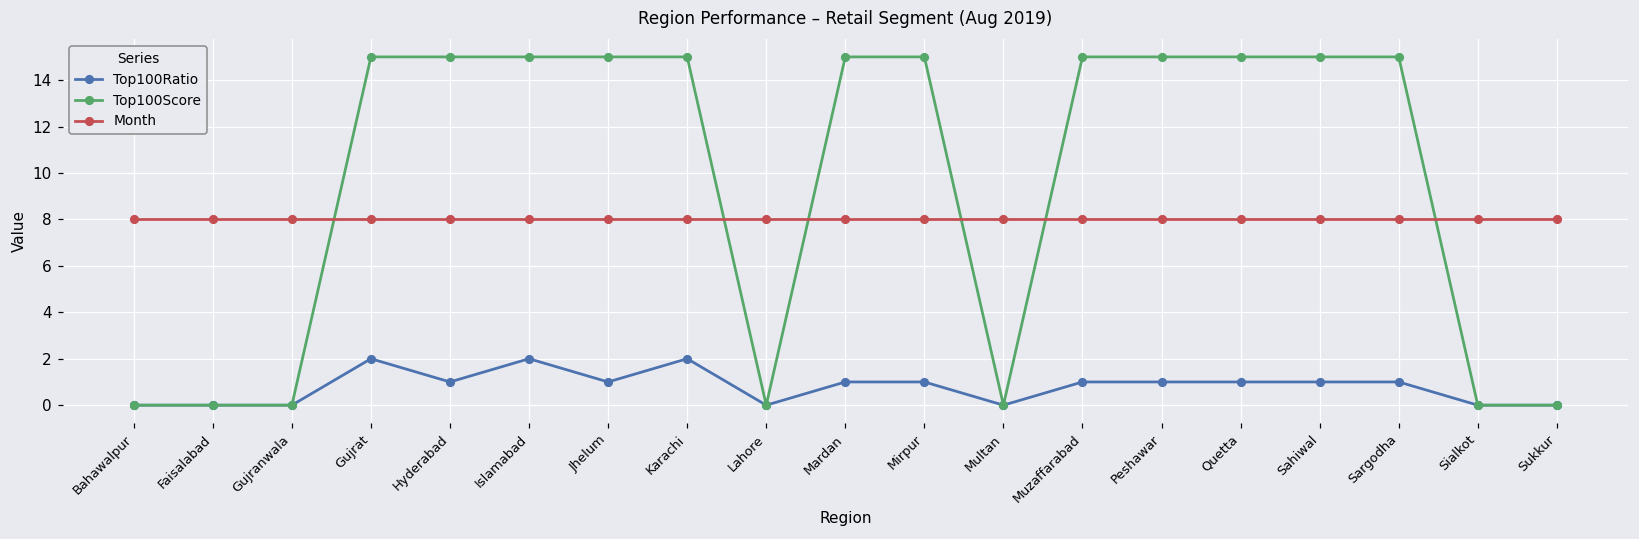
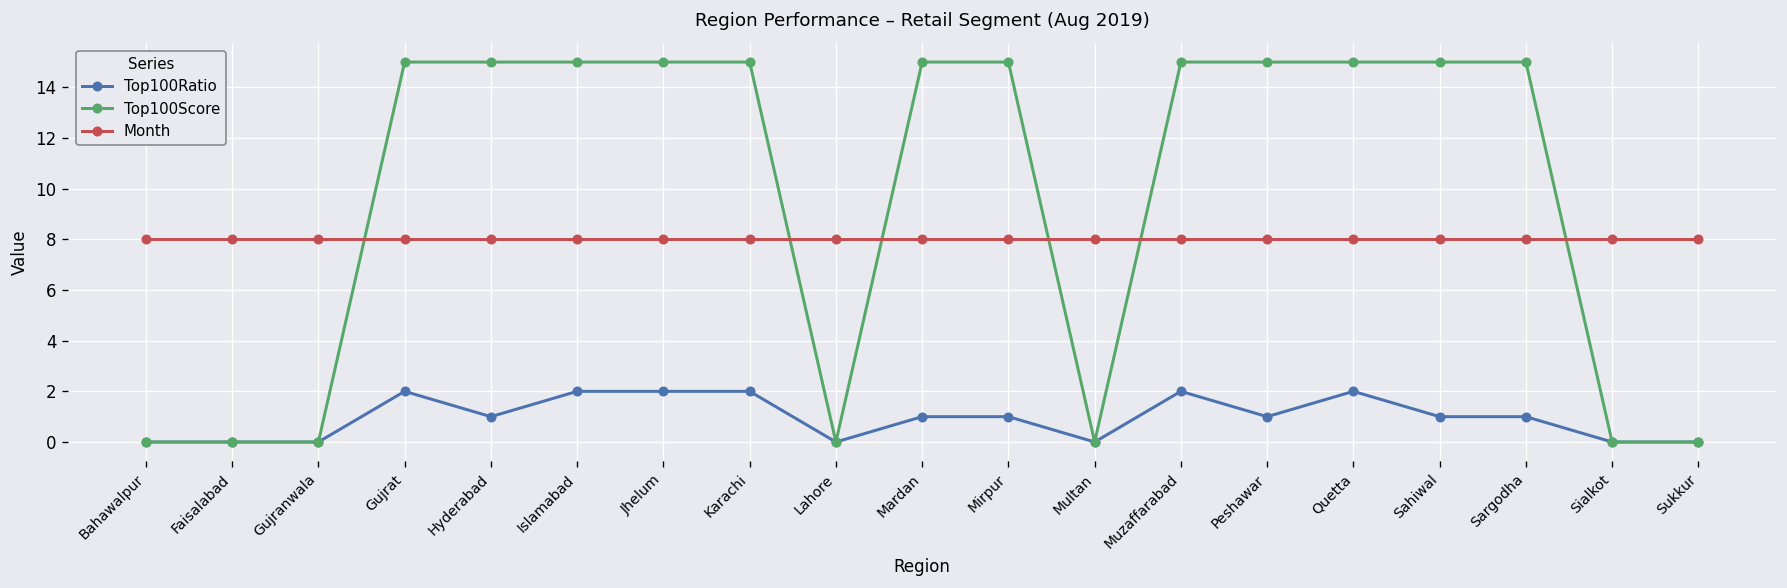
  {
    "Top100Ratio": {
      "Gujrat": 2,
      "Hyderabad": 1,
      "Islamabad": 2,
-     "Jhelum": 1,
+     "Jhelum": 2,
      "Karachi": 2,
      "Mardan": 1,
      "Mirpur": 1,
-     "Muzaffarabad": 1,
+     "Muzaffarabad": 2,
      "Peshawar": 1,
-     "Quetta": 1,
+     "Quetta": 2,
      "Sahiwal": 1,
      "Sargodha": 1
    },
    "Top100Score": {
      "Gujrat": 15,
      "Hyderabad": 15,
      "Islamabad": 15,
      "Jhelum": 15,
      "Karachi": 15,
      "Mardan": 15,
      "Mirpur": 15,
      "Muzaffarabad": 15,
      "Peshawar": 15,
      "Quetta": 15,
      "Sahiwal": 15,
      "Sargodha": 15
    },
    "Month": {
      "Bahawalpur": 8,
      "Faisalabad": 8,
      "Gujranwala": 8,
      "Gujrat": 8,
      "Hyderabad": 8,
      "Islamabad": 8,
      "Jhelum": 8,
      "Karachi": 8,
      "Lahore": 8,
      "Mardan": 8,
      "Mirpur": 8,
      "Multan": 8,
      "Muzaffarabad": 8,
      "Peshawar": 8,
      "Quetta": 8,
      "Sahiwal": 8,
      "Sargodha": 8,
      "Sialkot": 8,
      "Sukkur": 8
    }
  }
